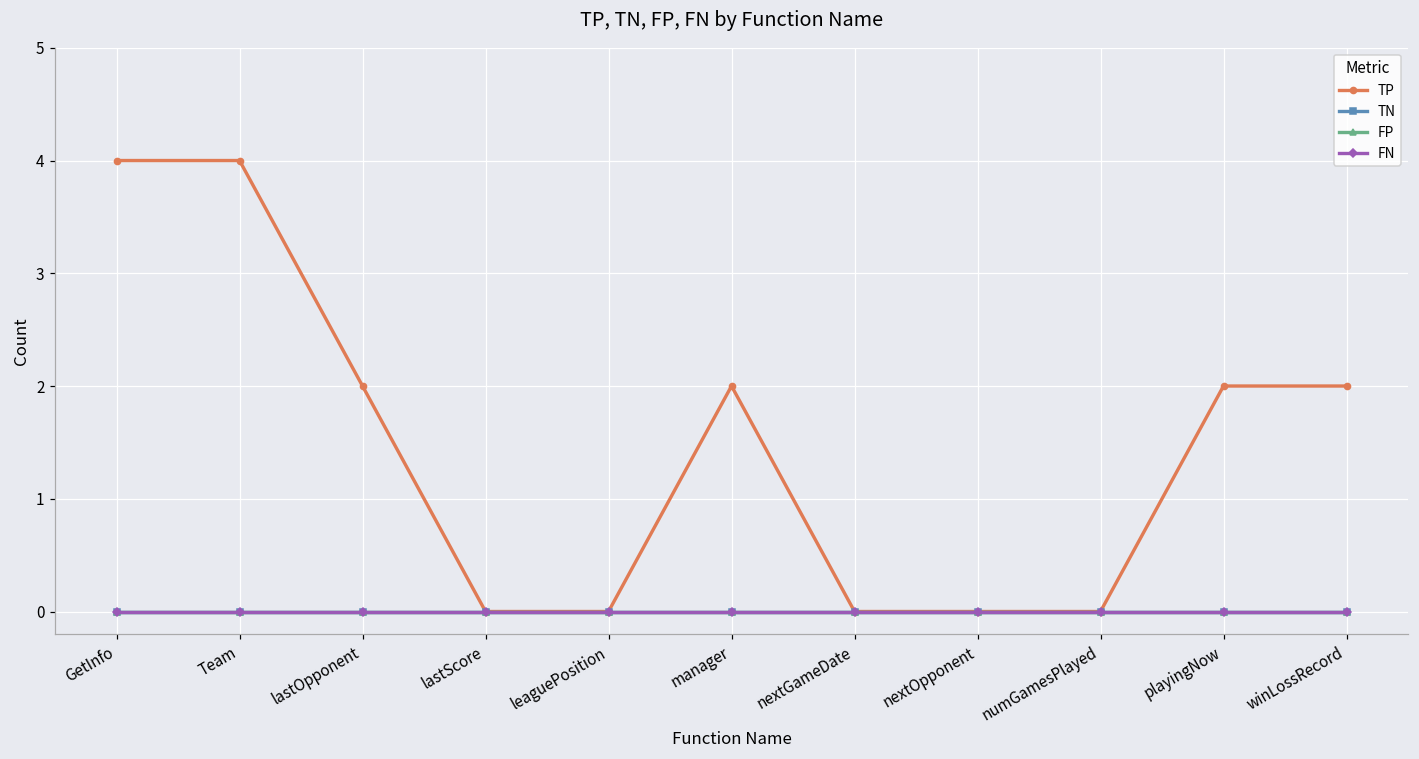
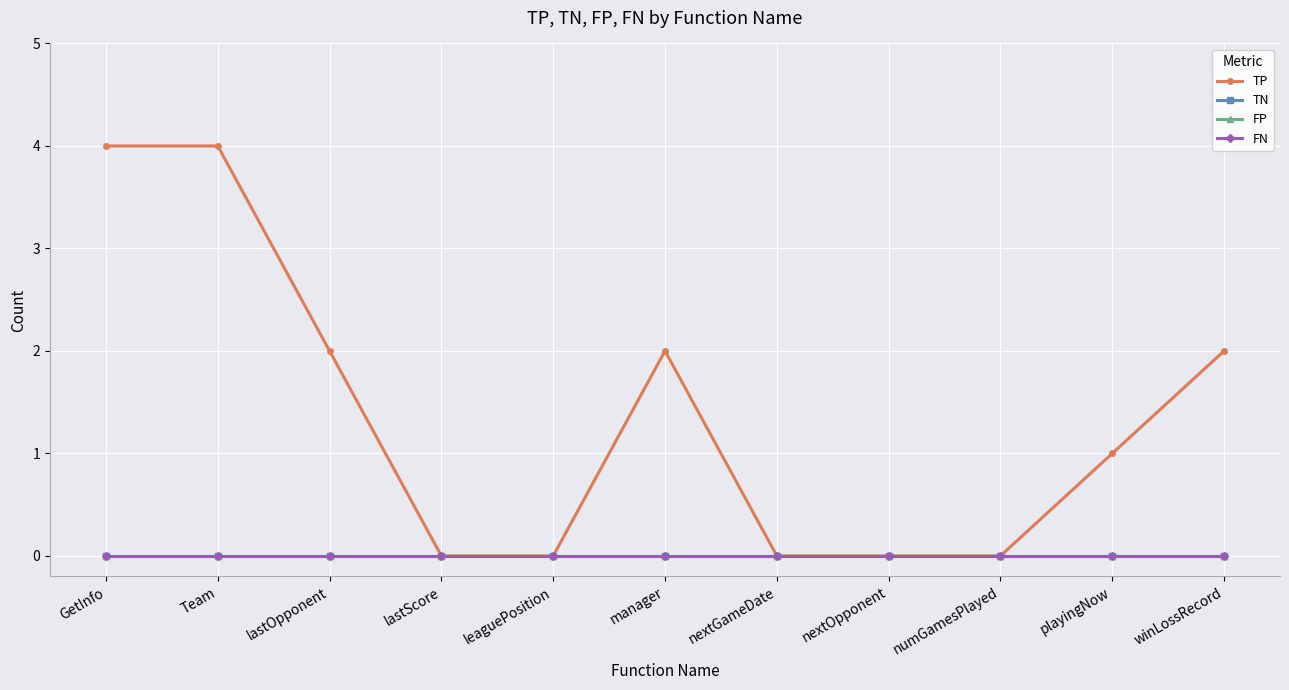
  {
    "TP": {
      "GetInfo": 4,
      "Team": 4,
      "lastOpponent": 2,
      "manager": 2,
-     "playingNow": 2,
+     "playingNow": 1,
      "winLossRecord": 2
    },
    "FN": {
      "GetInfo": 0,
      "Team": 0,
      "lastOpponent": 0,
      "manager": 0,
      "playingNow": 0,
      "winLossRecord": 0
    }
  }
